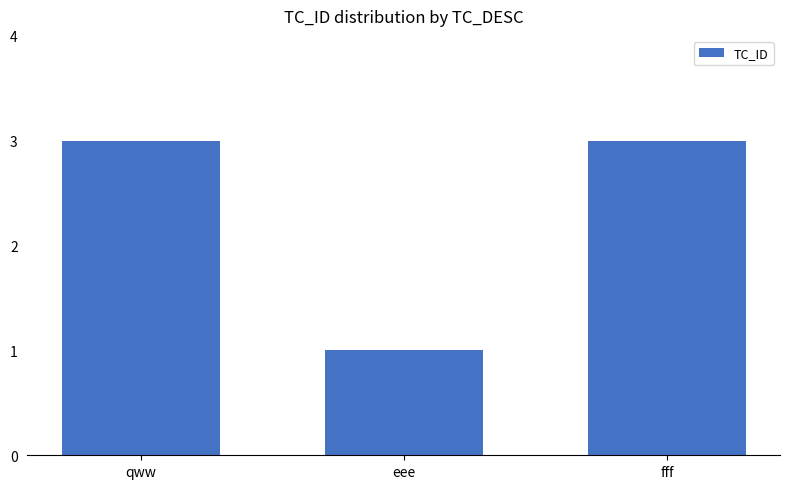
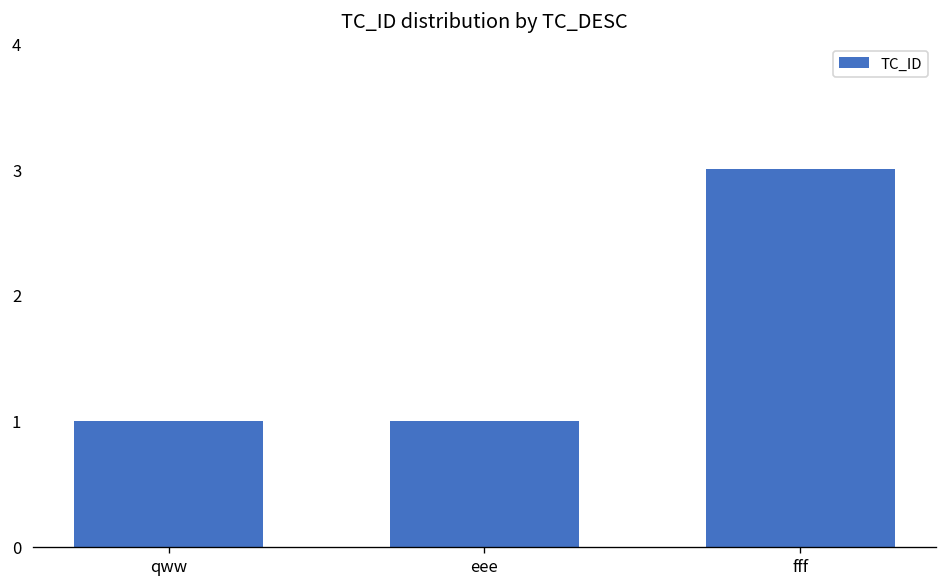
  {
-   "qww": 3,
+   "qww": 1,
    "eee": 1,
    "fff": 3
  }
